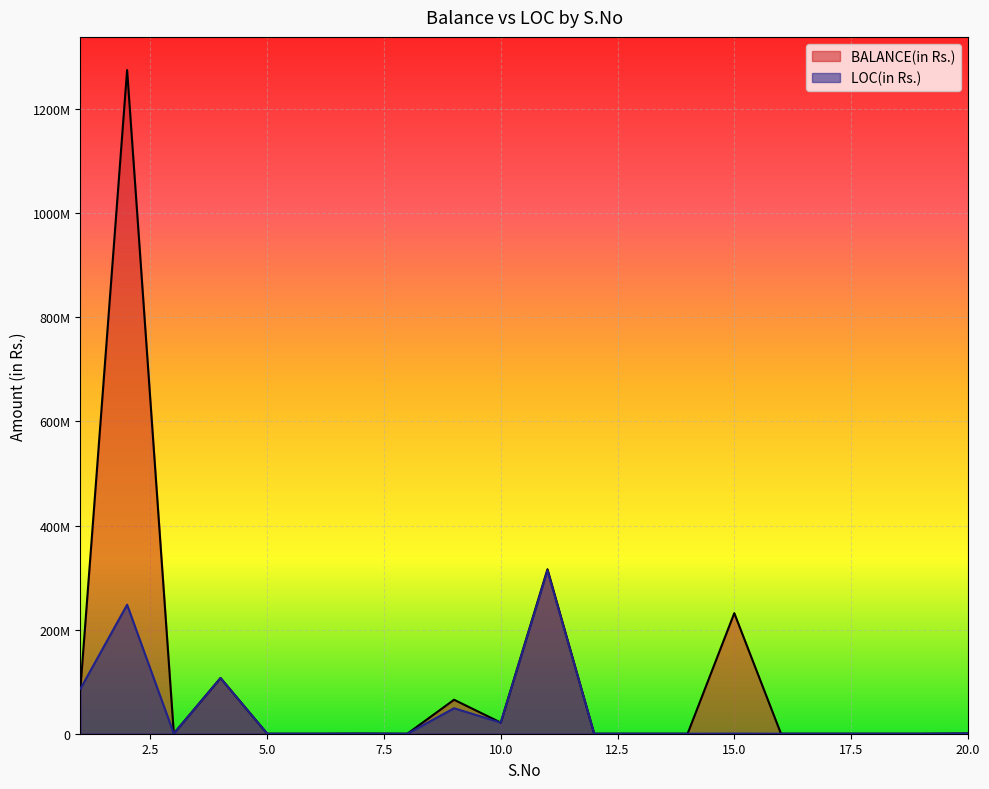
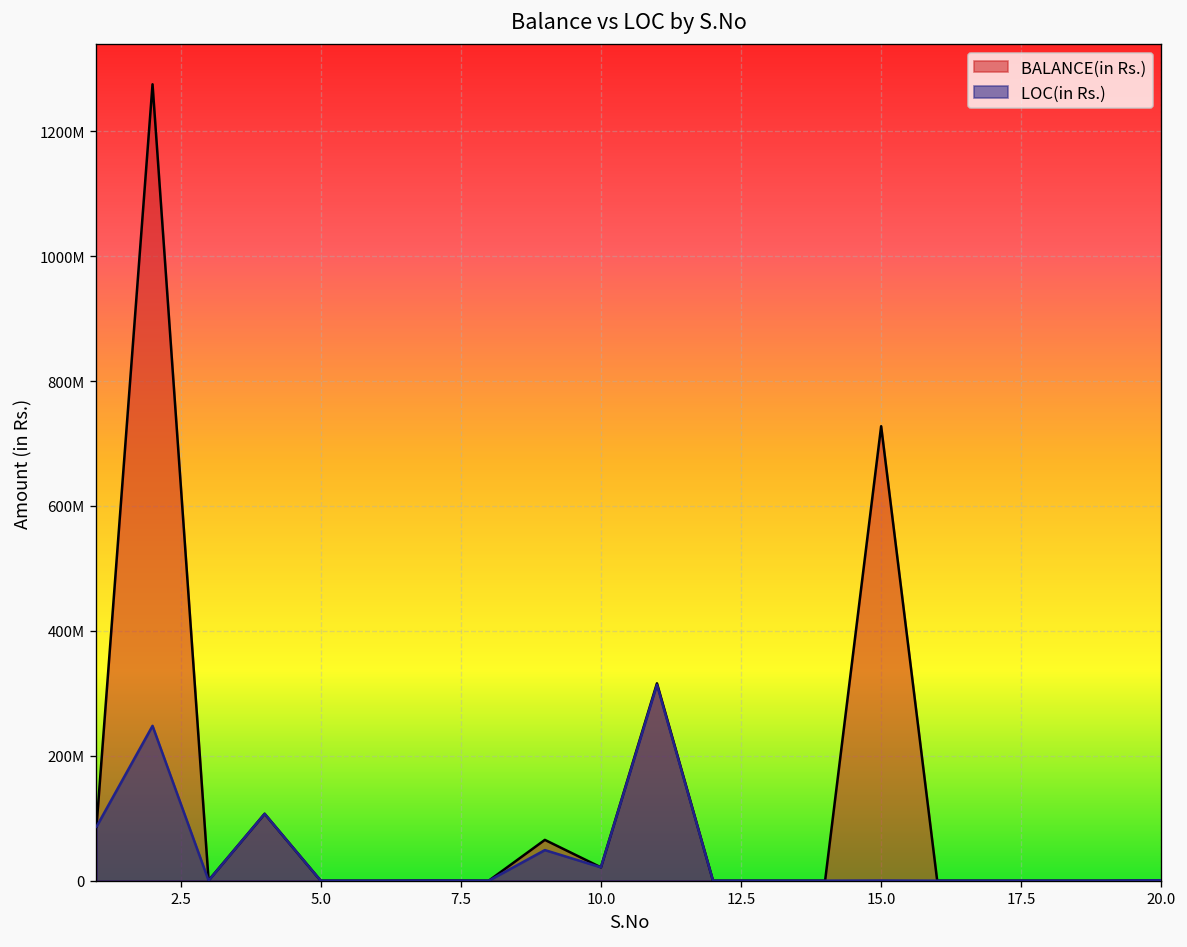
  {
    "BALANCE(in Rs.)": {
-     "15.0": 230000000
+     "15.0": 730000000
    },
    "LOC(in Rs.)": {
      "15.0": 0
    }
  }
